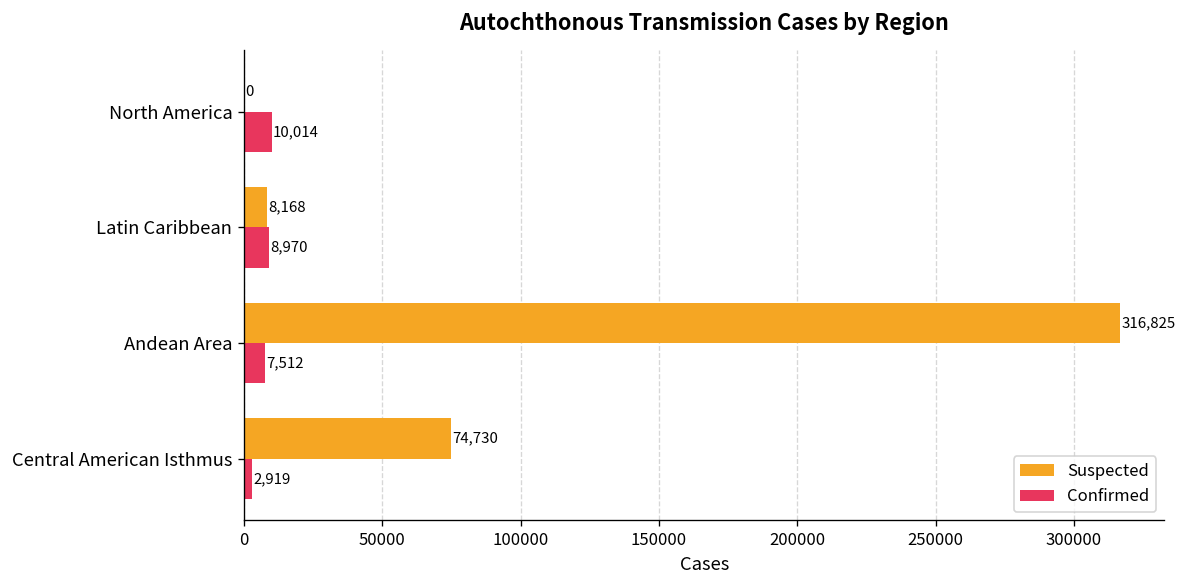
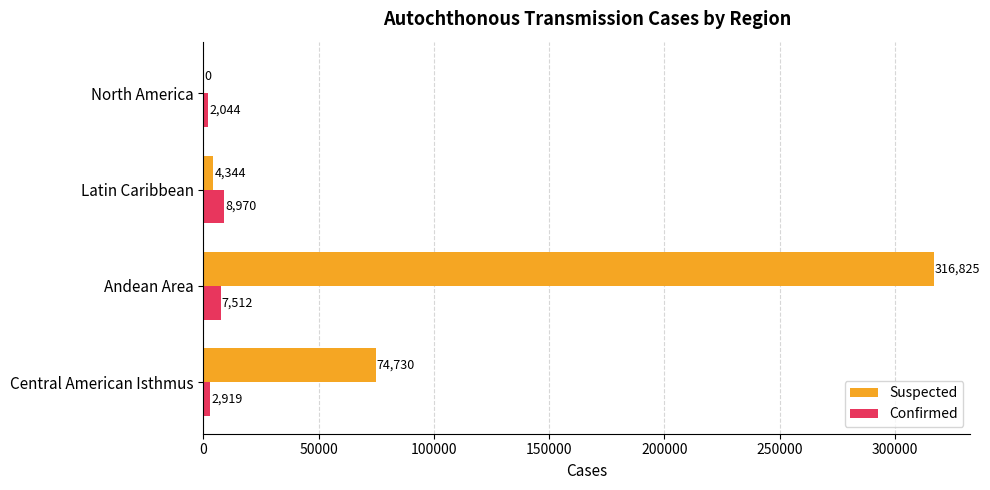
  {
    "Suspected": {
      "North America": "0",
-     "Latin Caribbean": "8,168",
+     "Latin Caribbean": "4,344",
      "Andean Area": "316,825",
      "Central American Isthmus": "74,730"
    },
    "Confirmed": {
-     "North America": "10,014",
+     "North America": "2,044",
      "Latin Caribbean": "8,970",
      "Andean Area": "7,512",
      "Central American Isthmus": "2,919"
    }
  }
